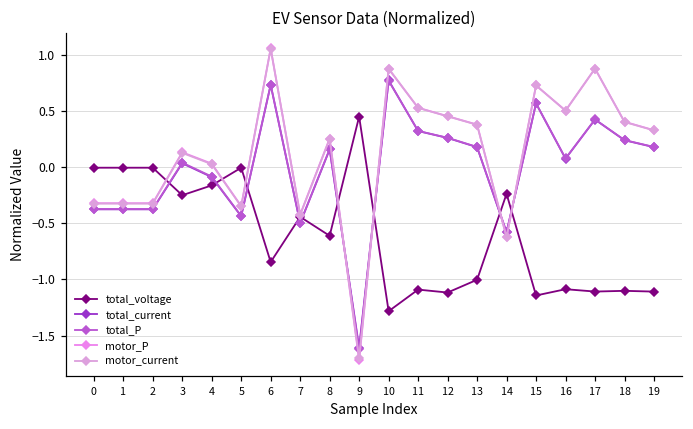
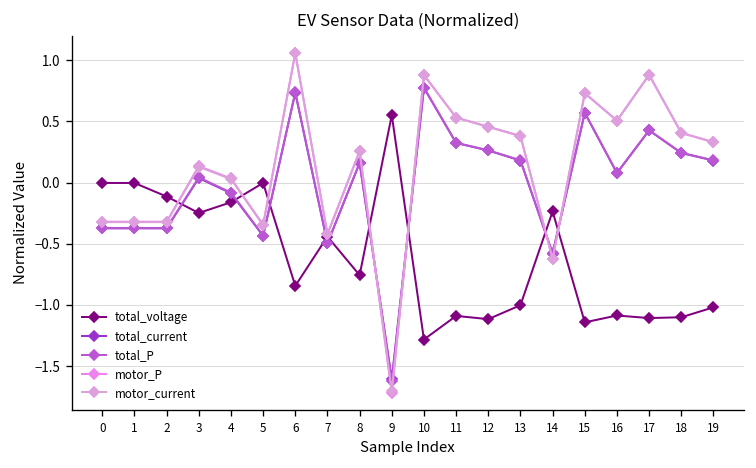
  {
    "total_voltage": {
      "0": 0.00,
      "1": 0.00,
-     "2": 0.00,
+     "2": -0.11,
      "3": -0.25,
      "4": -0.16,
      "5": 0.00,
      "6": -0.84,
-     "8": -0.61,
-     "9": 0.45,
+     "8": -0.76,
+     "9": 0.55,
      "10": -1.28,
      "11": -1.09,
      "12": -1.12,
      "13": -1.00,
      "14": -0.24,
      "15": -1.14,
      "16": -1.09,
      "17": -1.11,
      "18": -1.10,
-     "19": -1.11
+     "19": -1.02
    }
  }
